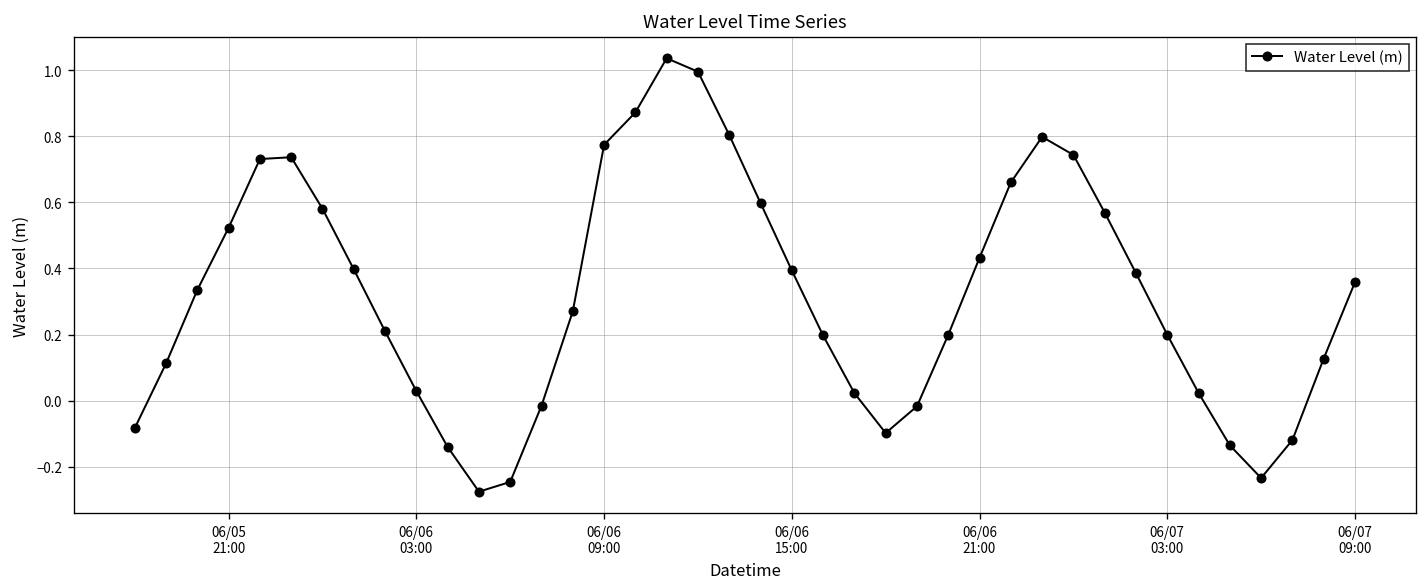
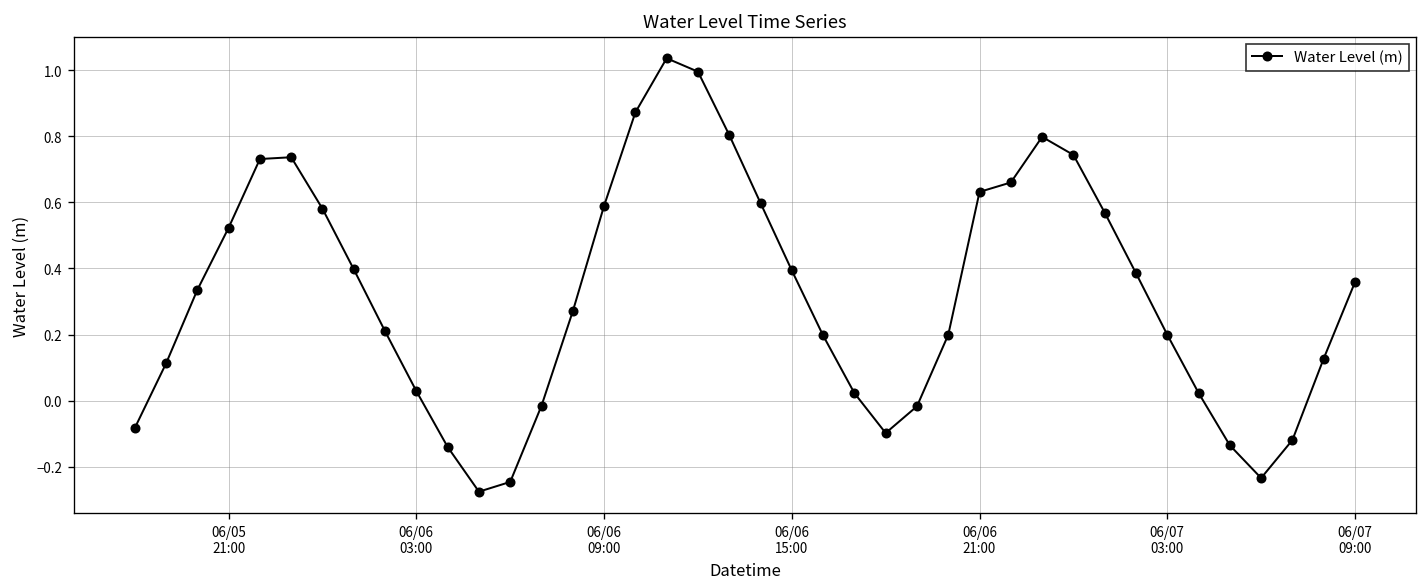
  {
    "06/05 21:00": 0.52,
    "06/06 03:00": 0.03,
-   "06/06 09:00": 0.77,
+   "06/06 09:00": 0.59,
    "06/06 15:00": 0.39,
-   "06/06 21:00": 0.43,
+   "06/06 21:00": 0.63,
    "06/07 03:00": 0.20,
    "06/07 09:00": 0.36
  }
